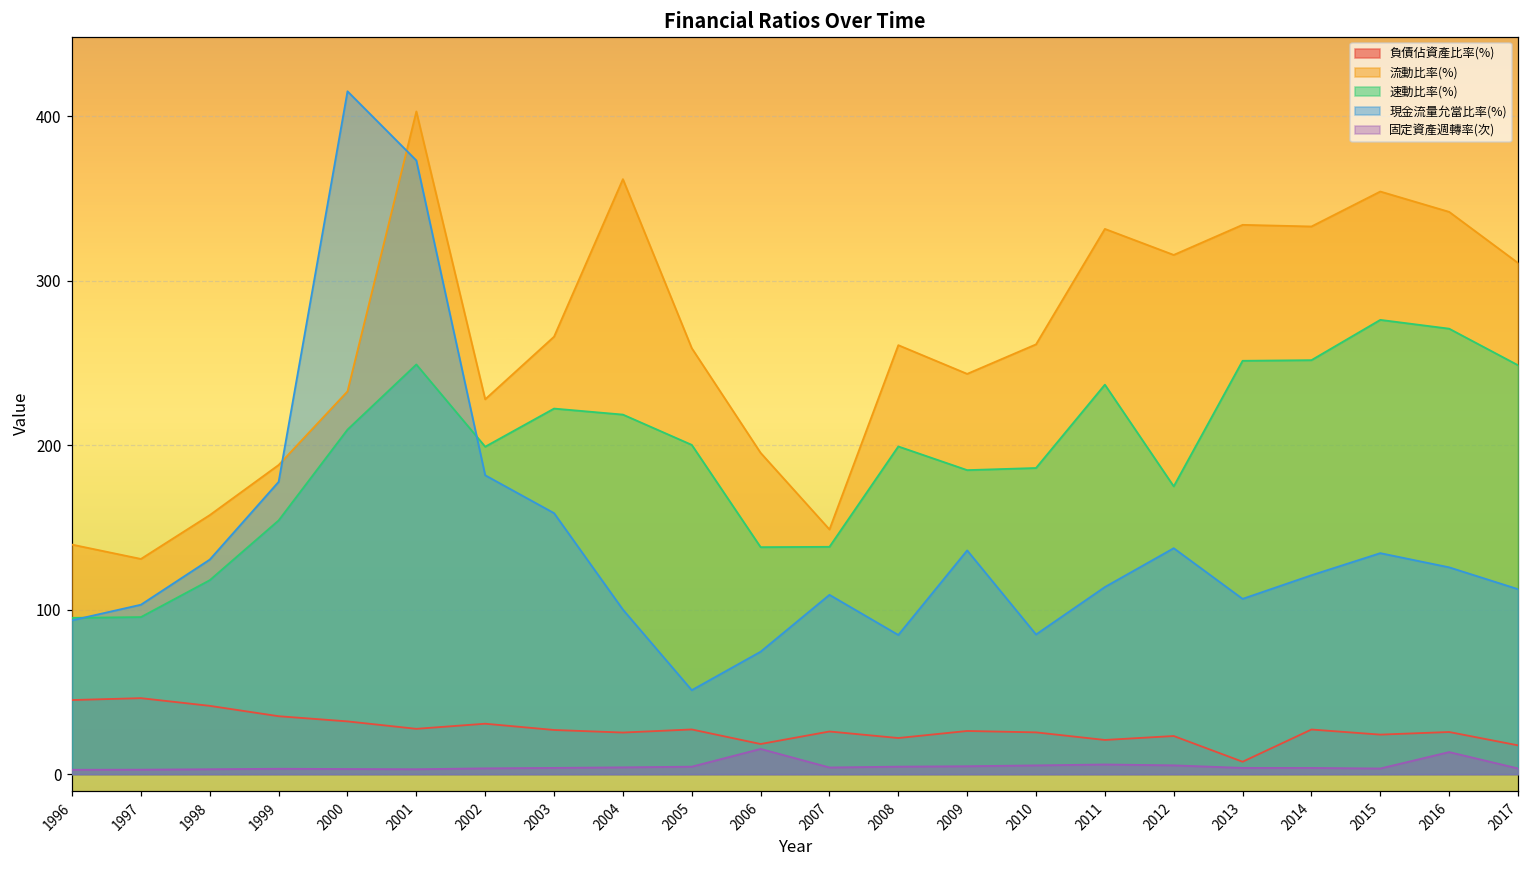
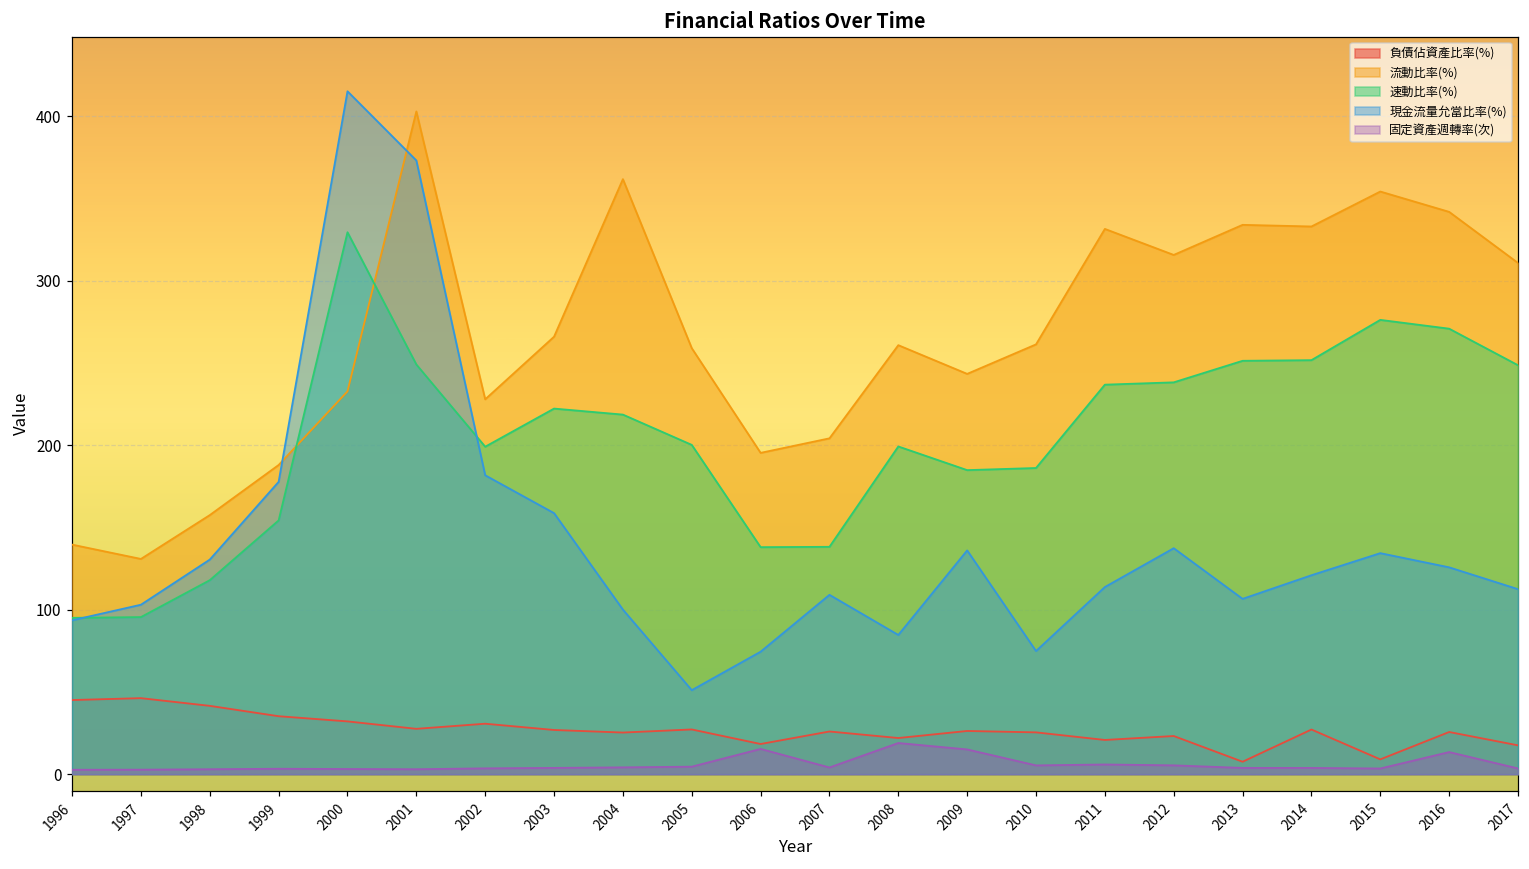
  {
    "負債佔資產比率(%)": {
      "1996": 45,
      "1997": 46,
      "1998": 42,
      "1999": 35,
      "2000": 32,
      "2001": 28,
      "2002": 31,
      "2003": 27,
      "2004": 25,
      "2005": 27,
      "2006": 18,
      "2007": 26,
      "2008": 22,
      "2009": 26,
      "2010": 25,
      "2011": 21,
      "2012": 23,
      "2013": 8,
      "2014": 27,
-     "2015": 24,
+     "2015": 9,
      "2016": 26,
      "2017": 18
    },
    "流動比率(%)": {
      "1996": 140,
      "1997": 131,
      "1998": 158,
      "1999": 188,
      "2000": 233,
      "2001": 403,
      "2002": 228,
      "2003": 266,
      "2004": 362,
      "2005": 259,
      "2006": 195,
-     "2007": 149,
+     "2007": 204,
      "2008": 261,
      "2009": 243,
      "2010": 261,
      "2011": 332,
      "2012": 316,
      "2013": 334,
      "2014": 333,
      "2015": 354,
      "2016": 342,
      "2017": 311
    },
    "速動比率(%)": {
      "1997": 96,
      "1998": 118,
      "1999": 154,
-     "2000": 209,
+     "2000": 329,
      "2001": 249,
      "2002": 199,
      "2003": 222,
      "2004": 219,
      "2005": 200,
      "2006": 138,
      "2007": 138,
      "2008": 199,
      "2009": 185,
      "2010": 186,
      "2011": 237,
-     "2012": 175,
+     "2012": 238,
      "2013": 251,
      "2014": 252,
      "2015": 276,
      "2016": 271,
      "2017": 249
    },
    "現金流量允當比率(%)": {
      "1997": 103,
      "1998": 130,
      "1999": 178,
      "2000": 415,
      "2001": 373,
      "2002": 182,
      "2003": 159,
      "2004": 100,
      "2005": 51,
      "2006": 74,
      "2007": 109,
      "2008": 85,
      "2009": 136,
-     "2010": 85,
+     "2010": 75,
      "2011": 114,
      "2012": 137,
      "2013": 107,
      "2014": 121,
      "2015": 134,
      "2016": 126,
      "2017": 112
    },
    "固定資產週轉率(次)": {
      "1996": 3,
      "1997": 3,
      "1998": 3,
      "1999": 3,
      "2000": 3,
      "2001": 3,
      "2002": 4,
      "2003": 4,
      "2004": 4,
      "2005": 5,
      "2006": 15,
      "2007": 4,
-     "2008": 5,
-     "2009": 5,
+     "2008": 19,
+     "2009": 15,
      "2010": 5,
      "2011": 6,
      "2012": 5,
      "2013": 4,
      "2014": 4,
      "2015": 3,
      "2016": 13,
      "2017": 3
    }
  }
